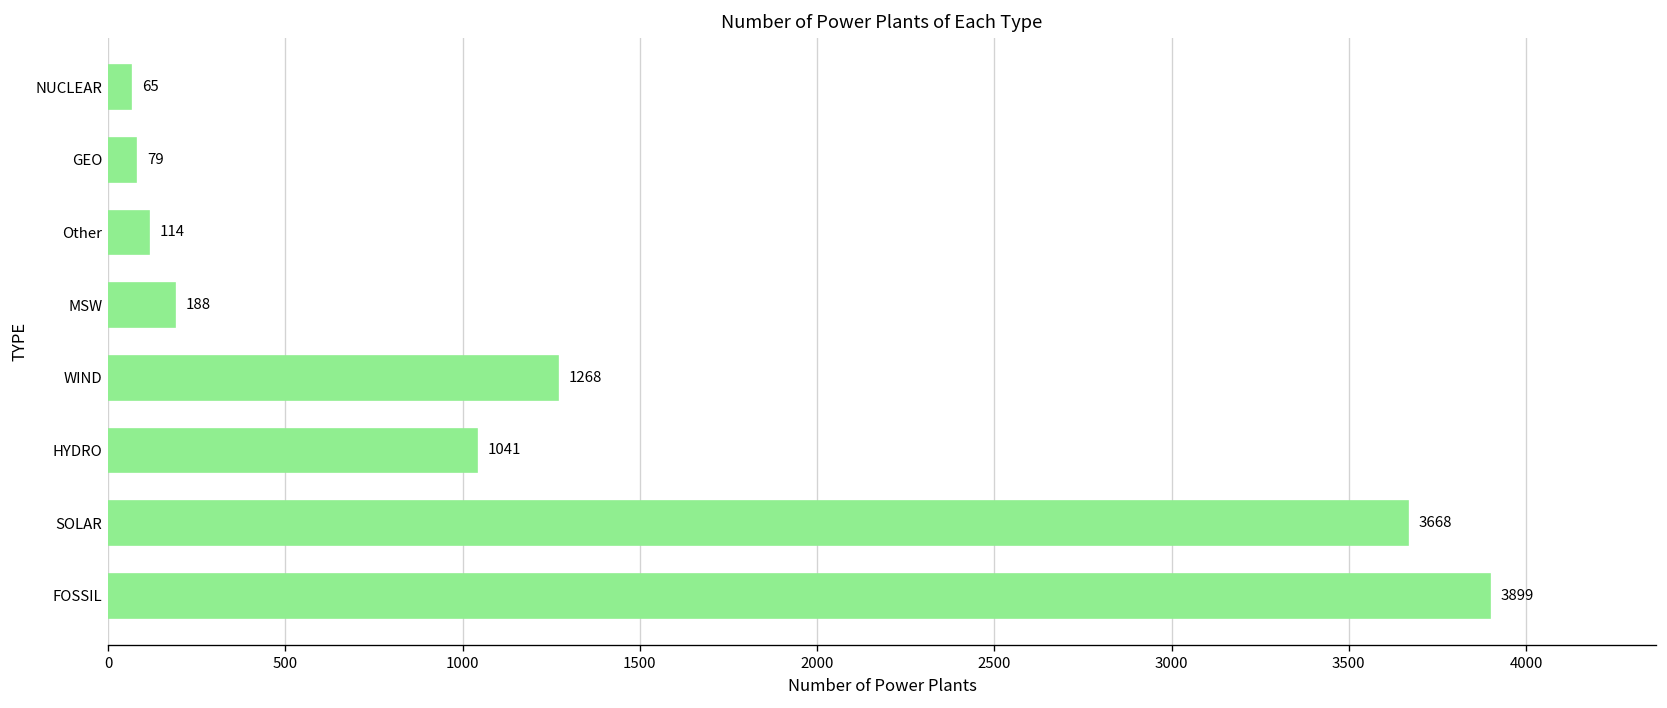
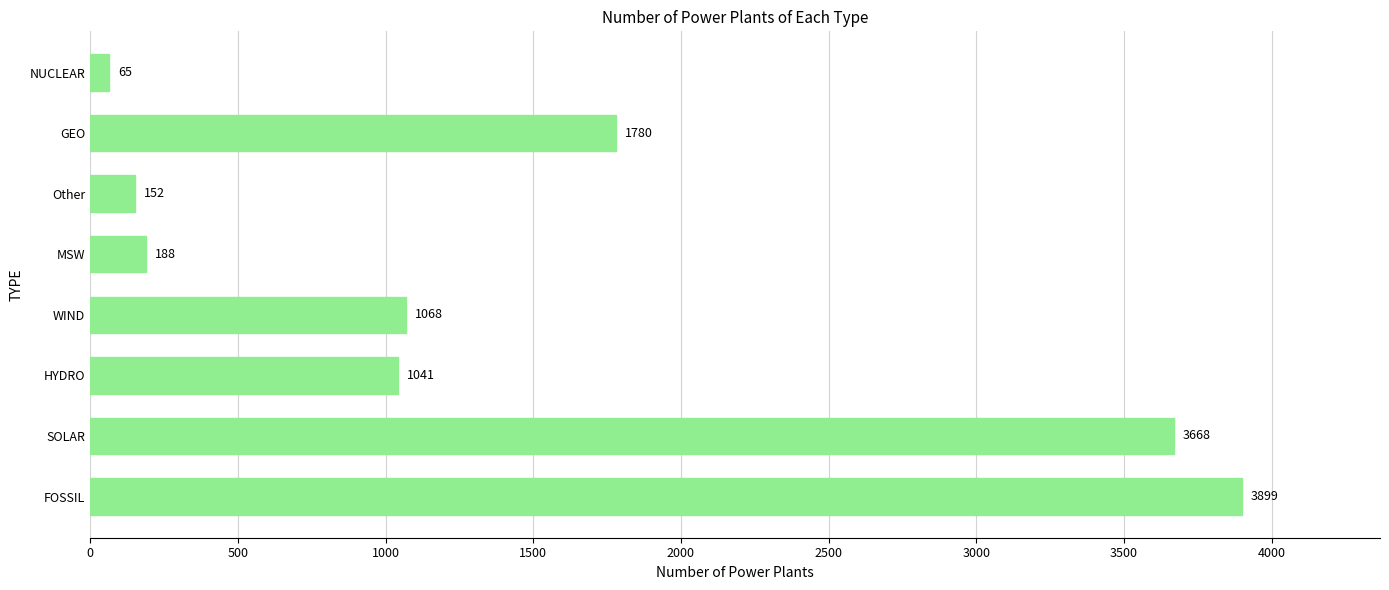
  {
    "NUCLEAR": 65,
-   "GEO": 79,
-   "Other": 114,
+   "GEO": 1780,
+   "Other": 152,
    "MSW": 188,
-   "WIND": 1268,
+   "WIND": 1068,
    "HYDRO": 1041,
    "SOLAR": 3668,
    "FOSSIL": 3899
  }
